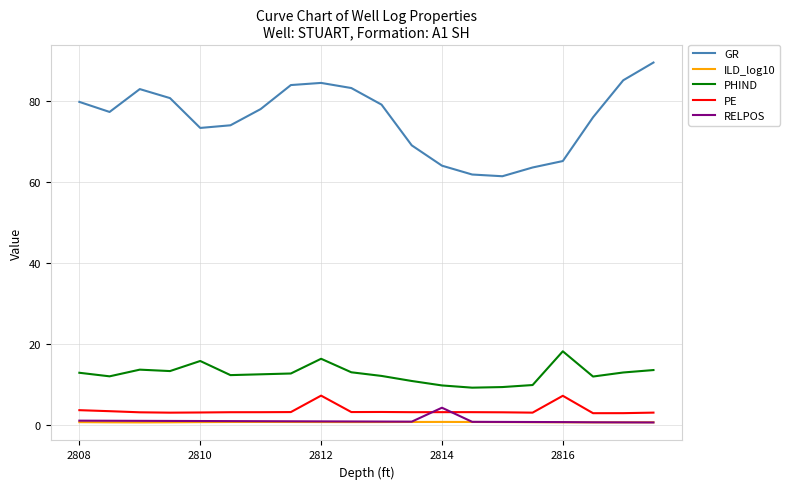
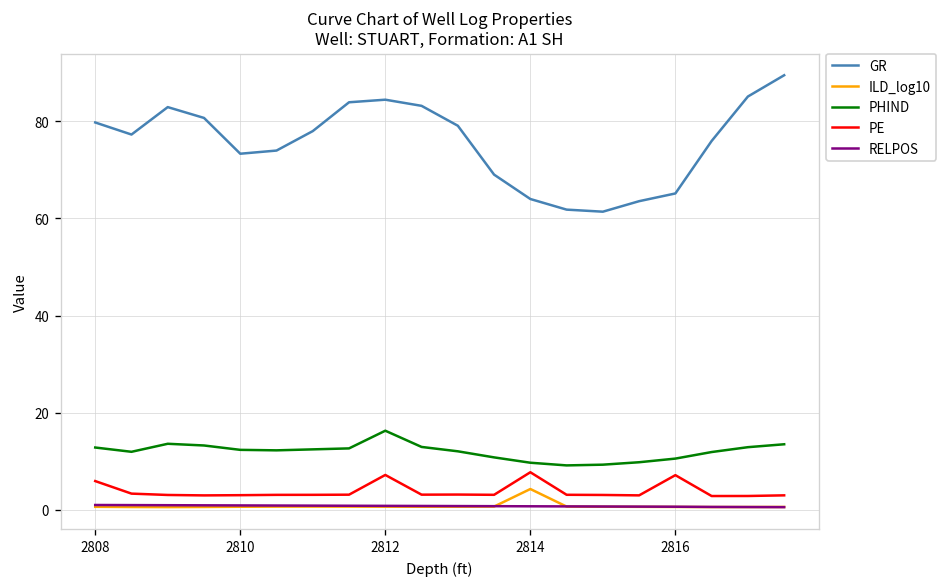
  {
    "GR": {
      "2808": 80,
      "2810": 73,
      "2812": 84,
      "2814": 64,
      "2816": 65
    },
    "ILD_log10": {
-     "2814": 1
+     "2814": 4
    },
    "PHIND": {
      "2808": 13,
-     "2810": 16,
+     "2810": 12,
      "2812": 16,
      "2814": 10,
-     "2816": 18
+     "2816": 11
    },
    "PE": {
-     "2808": 4,
+     "2808": 6,
      "2810": 3,
      "2812": 7,
-     "2814": 3,
+     "2814": 8,
      "2816": 7
    },
    "RELPOS": {
-     "2814": 4
+     "2814": 1
    }
  }
